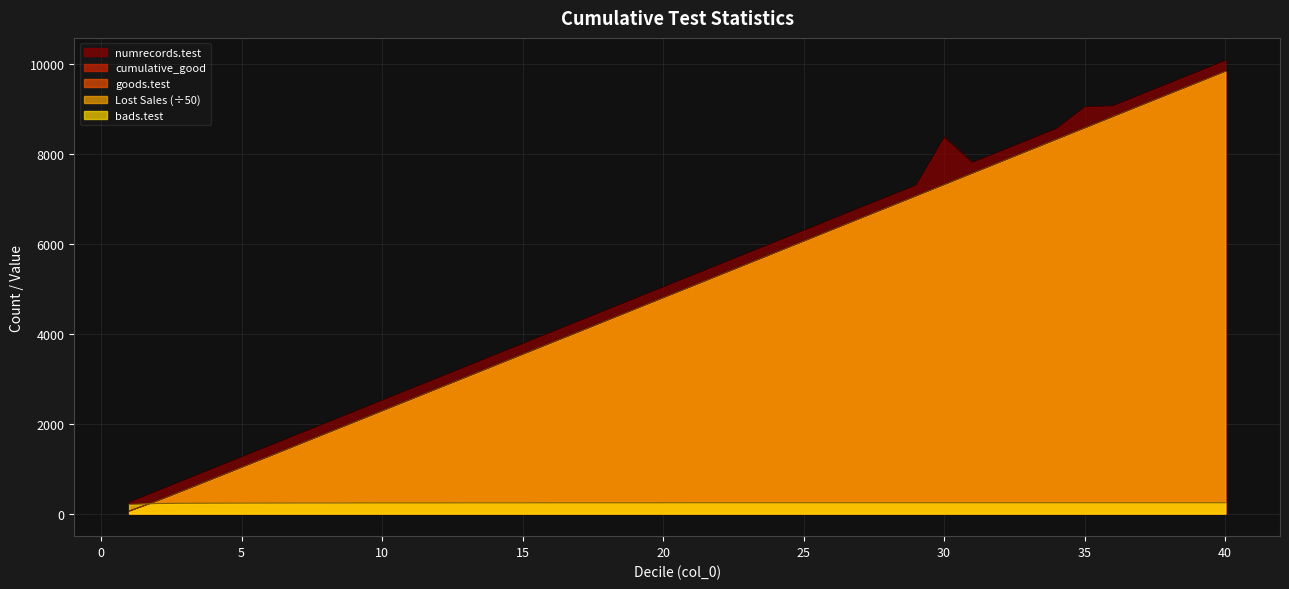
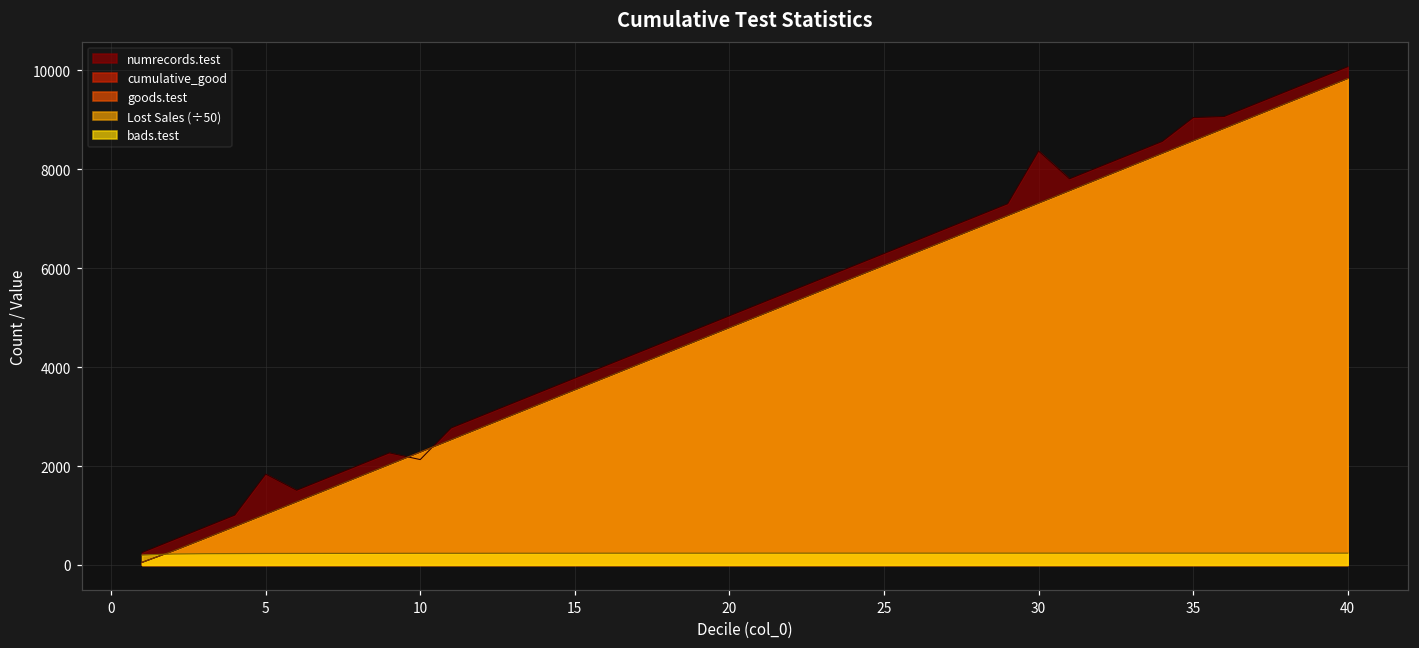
  {
    "numrecords.test": {
-     "5": 1300,
-     "10": 2500,
+     "5": 1800,
+     "10": 2100,
      "15": 3800,
      "20": 5000,
      "25": 6300,
      "30": 8400,
      "35": 9000,
      "40": 10100
    }
  }
